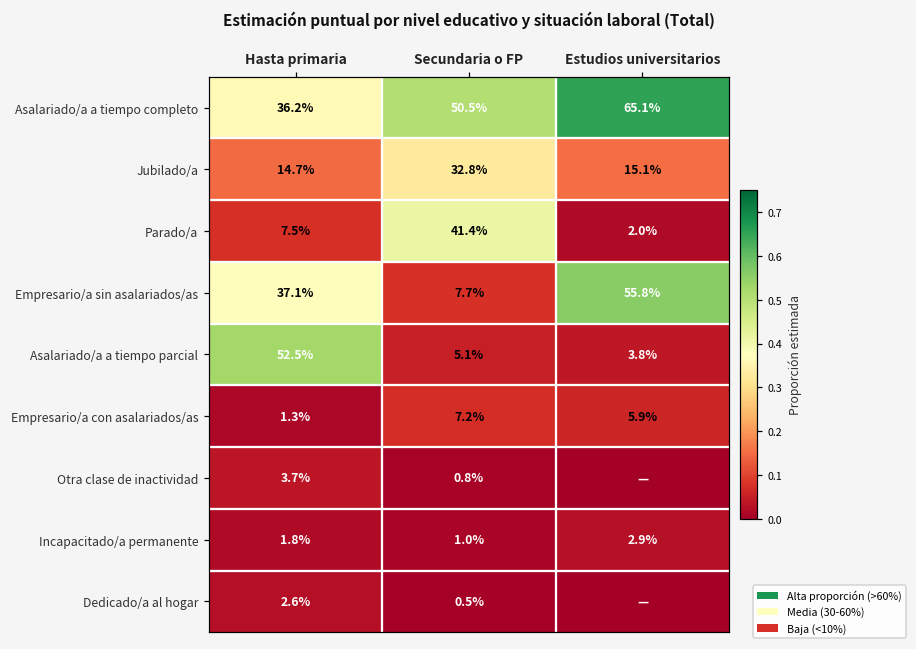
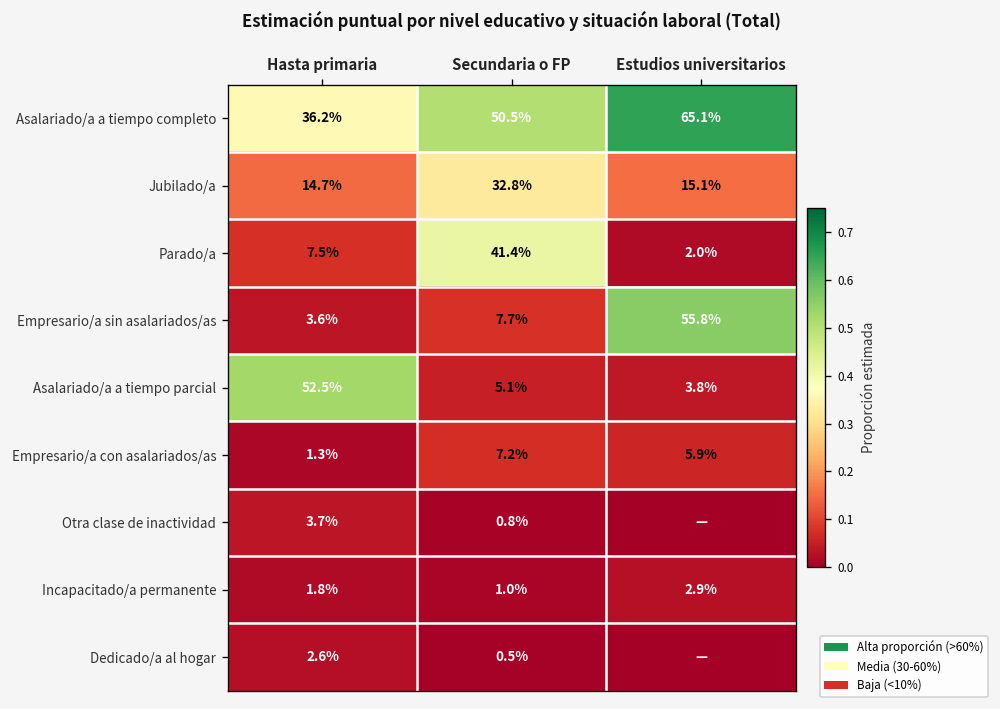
  {
    "Asalariado/a a tiempo completo": {
      "Hasta primaria": "36.2%",
      "Secundaria o FP": "50.5%",
      "Estudios universitarios": "65.1%"
    },
    "Jubilado/a": {
      "Hasta primaria": "14.7%",
      "Secundaria o FP": "32.8%",
      "Estudios universitarios": "15.1%"
    },
    "Parado/a": {
      "Hasta primaria": "7.5%",
      "Secundaria o FP": "41.4%",
      "Estudios universitarios": "2.0%"
    },
    "Empresario/a sin asalariados/as": {
-     "Hasta primaria": "37.1%",
+     "Hasta primaria": "3.6%",
      "Secundaria o FP": "7.7%",
      "Estudios universitarios": "55.8%"
    },
    "Asalariado/a a tiempo parcial": {
      "Hasta primaria": "52.5%",
      "Secundaria o FP": "5.1%",
      "Estudios universitarios": "3.8%"
    },
    "Empresario/a con asalariados/as": {
      "Hasta primaria": "1.3%",
      "Secundaria o FP": "7.2%",
      "Estudios universitarios": "5.9%"
    },
    "Otra clase de inactividad": {
      "Hasta primaria": "3.7%",
      "Secundaria o FP": "0.8%"
    },
    "Incapacitado/a permanente": {
      "Hasta primaria": "1.8%",
      "Secundaria o FP": "1.0%",
      "Estudios universitarios": "2.9%"
    },
    "Dedicado/a al hogar": {
      "Hasta primaria": "2.6%",
      "Secundaria o FP": "0.5%"
    }
  }
